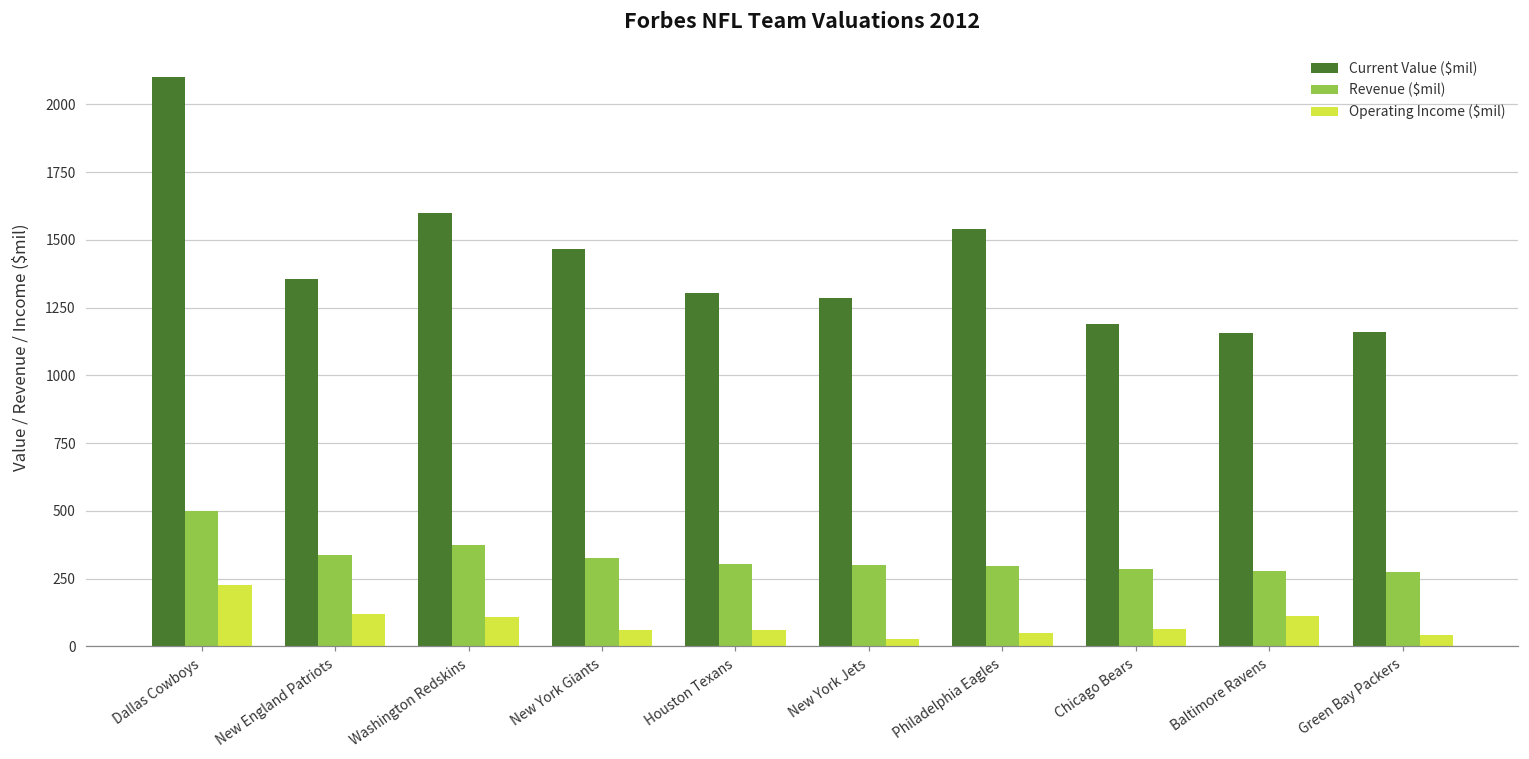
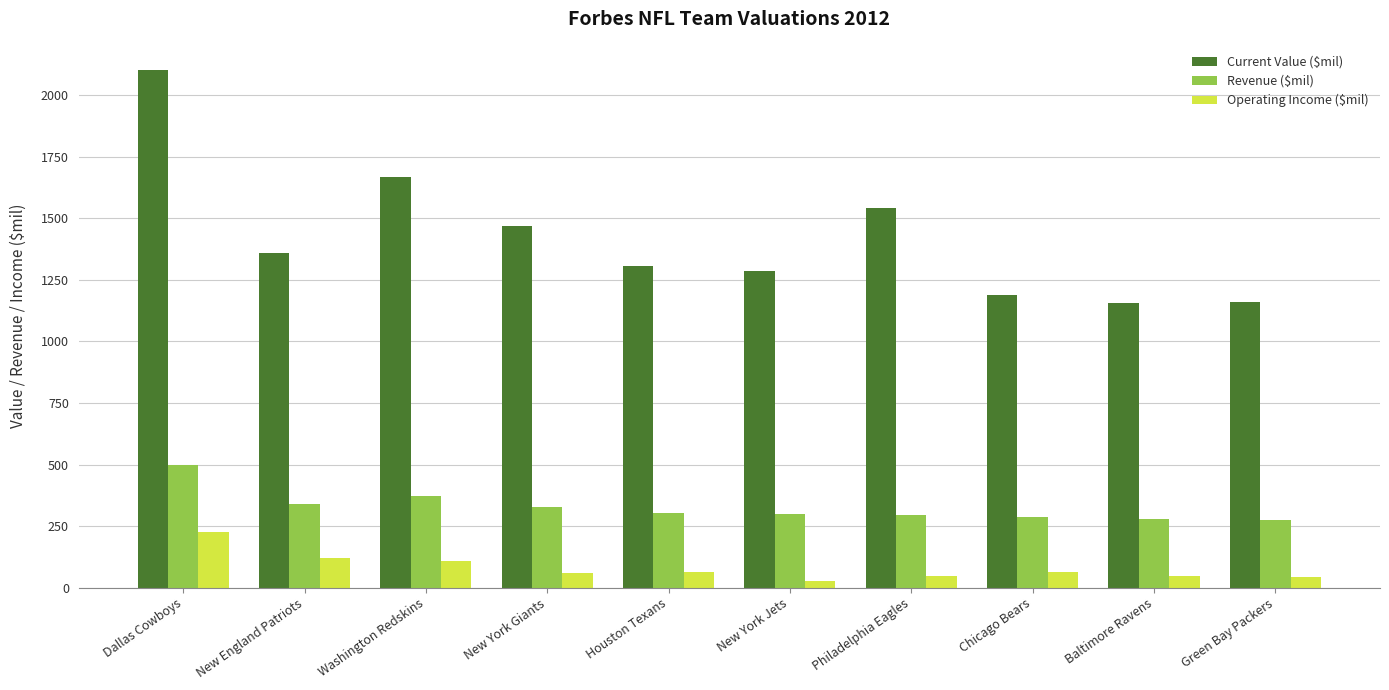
  {
    "Current Value ($mil)": {
      "Dallas Cowboys": 2100,
      "New England Patriots": 1360,
-     "Washington Redskins": 1600,
+     "Washington Redskins": 1670,
      "New York Giants": 1470,
      "Houston Texans": 1310,
      "New York Jets": 1280,
      "Philadelphia Eagles": 1540,
      "Chicago Bears": 1190,
      "Baltimore Ravens": 1160,
      "Green Bay Packers": 1160
    },
    "Revenue ($mil)": {
      "Dallas Cowboys": 500,
      "New England Patriots": 340,
      "Washington Redskins": 370,
      "New York Giants": 330,
      "Houston Texans": 300,
      "New York Jets": 300,
      "Philadelphia Eagles": 300,
      "Chicago Bears": 290,
      "Baltimore Ravens": 280,
      "Green Bay Packers": 280
    },
    "Operating Income ($mil)": {
      "Dallas Cowboys": 230,
      "New England Patriots": 120,
      "Washington Redskins": 110,
      "New York Giants": 60,
      "Houston Texans": 60,
      "New York Jets": 30,
      "Philadelphia Eagles": 50,
      "Chicago Bears": 70,
-     "Baltimore Ravens": 110,
+     "Baltimore Ravens": 50,
      "Green Bay Packers": 40
    }
  }
